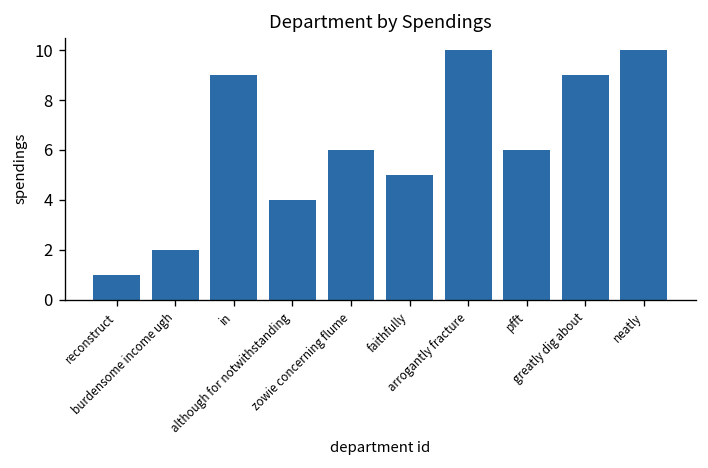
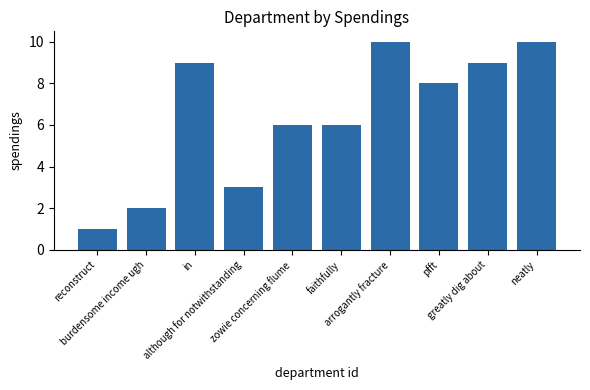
  {
    "reconstruct": 1,
    "burdensome income ugh": 2,
    "in": 9,
-   "although for notwithstanding": 4,
+   "although for notwithstanding": 3,
    "zowie concerning flume": 6,
-   "faithfully": 5,
+   "faithfully": 6,
    "arrogantly fracture": 10,
-   "pfft": 6,
+   "pfft": 8,
    "greatly dig about": 9,
    "neatly": 10
  }
